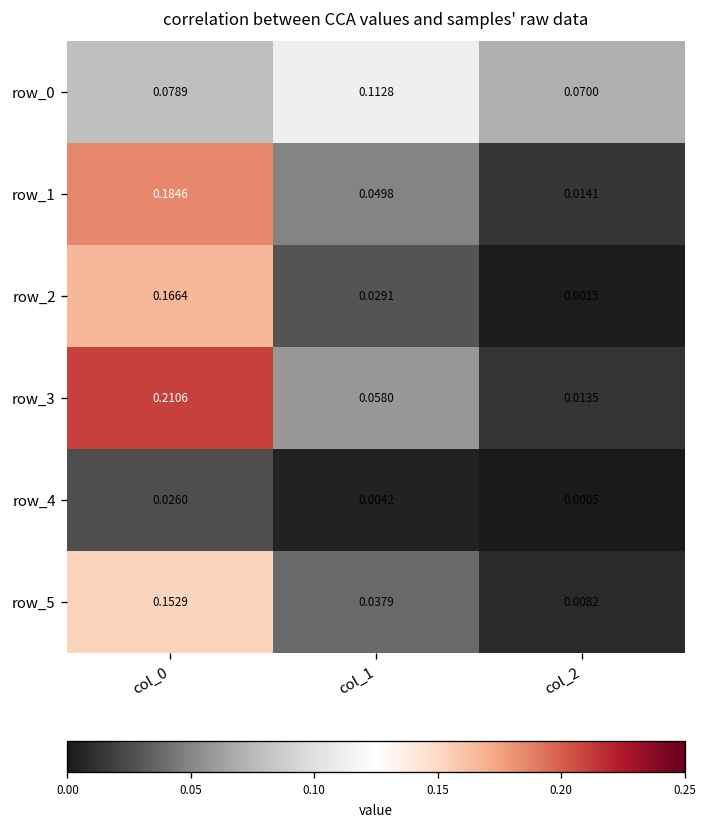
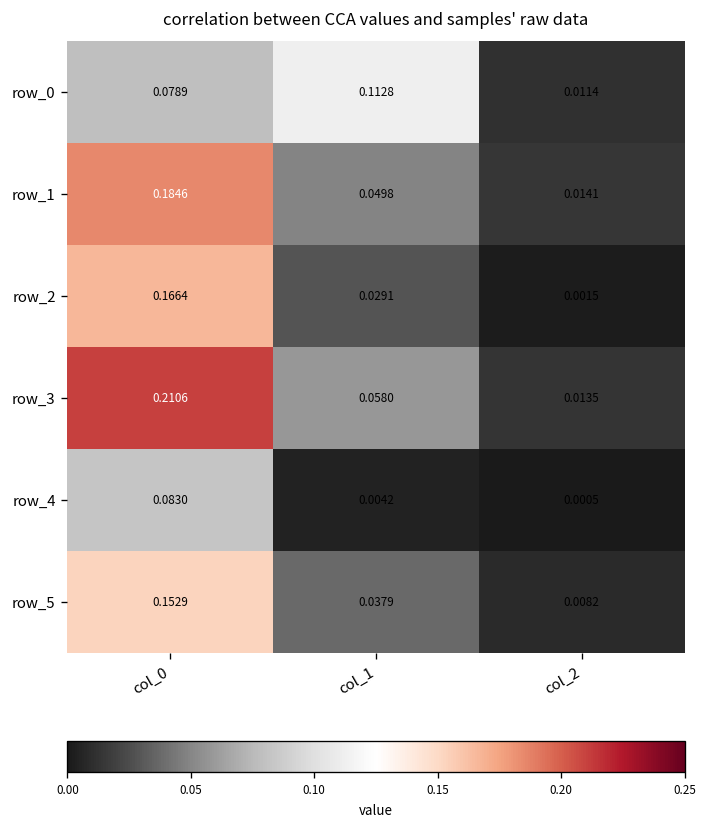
  {
    "row_0": {
      "col_0": 0.0789,
      "col_1": 0.1128,
-     "col_2": 0.0700
+     "col_2": 0.0114
    },
    "row_1": {
      "col_0": 0.1846,
      "col_1": 0.0498,
      "col_2": 0.0141
    },
    "row_2": {
      "col_0": 0.1664,
      "col_1": 0.0291
    },
    "row_3": {
      "col_0": 0.2106,
      "col_1": 0.0580,
      "col_2": 0.0135
    },
    "row_4": {
-     "col_0": 0.0260
+     "col_0": 0.0830
    },
    "row_5": {
      "col_0": 0.1529,
      "col_1": 0.0379
    }
  }
